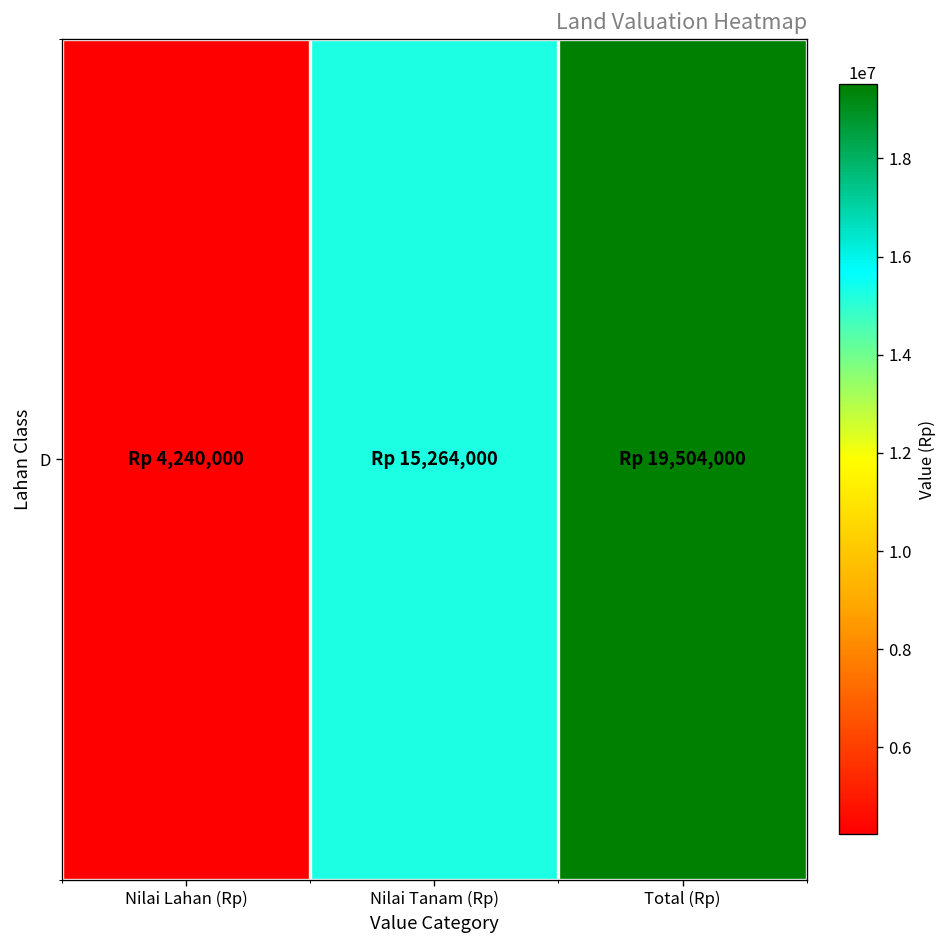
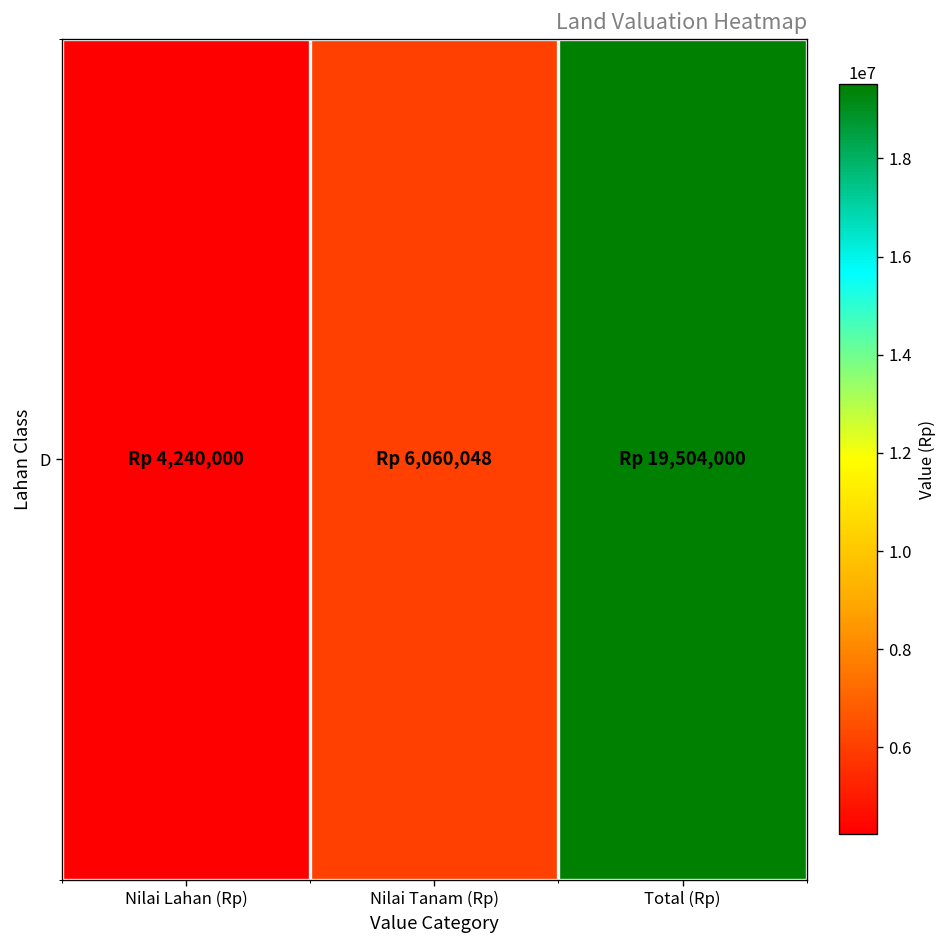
  {
    "D": {
      "Nilai Lahan (Rp)": "4,240,000",
-     "Nilai Tanam (Rp)": "15,264,000",
+     "Nilai Tanam (Rp)": "6,060,048",
      "Total (Rp)": "19,504,000"
    }
  }
